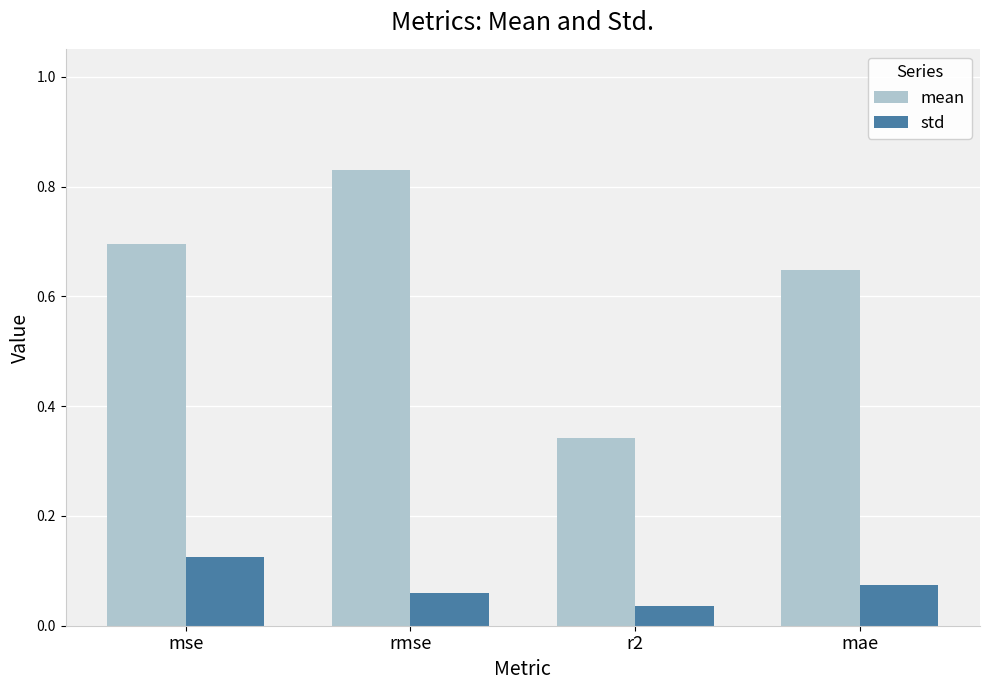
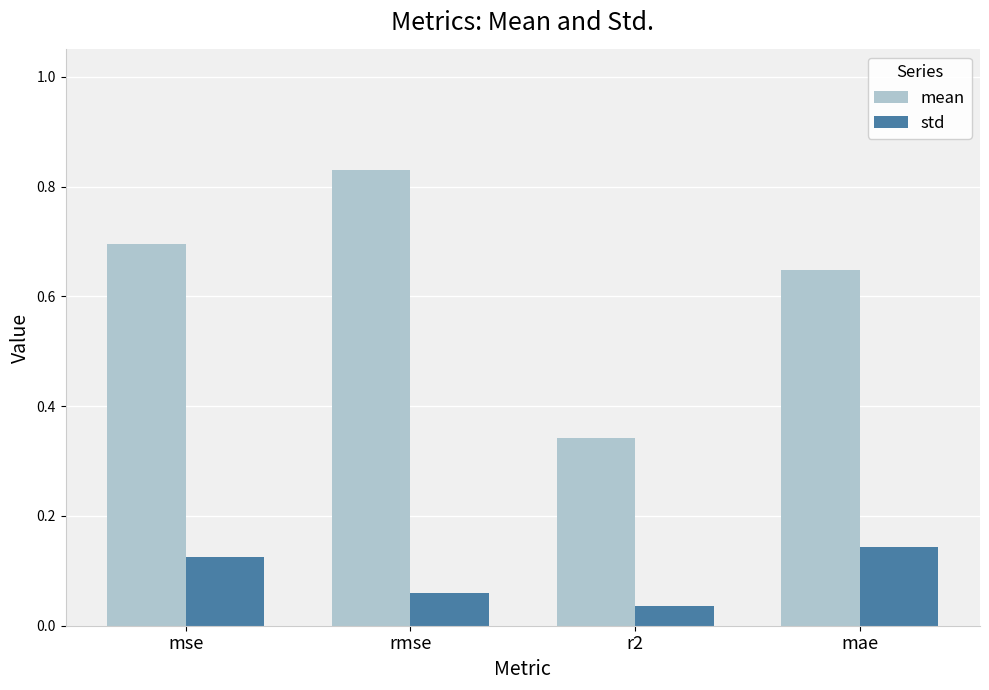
  {
    "mean": {
      "mse": 0.70,
      "rmse": 0.83,
      "r2": 0.34,
      "mae": 0.65
    },
    "std": {
      "mse": 0.13,
      "rmse": 0.06,
      "r2": 0.04,
-     "mae": 0.07
+     "mae": 0.14
    }
  }
